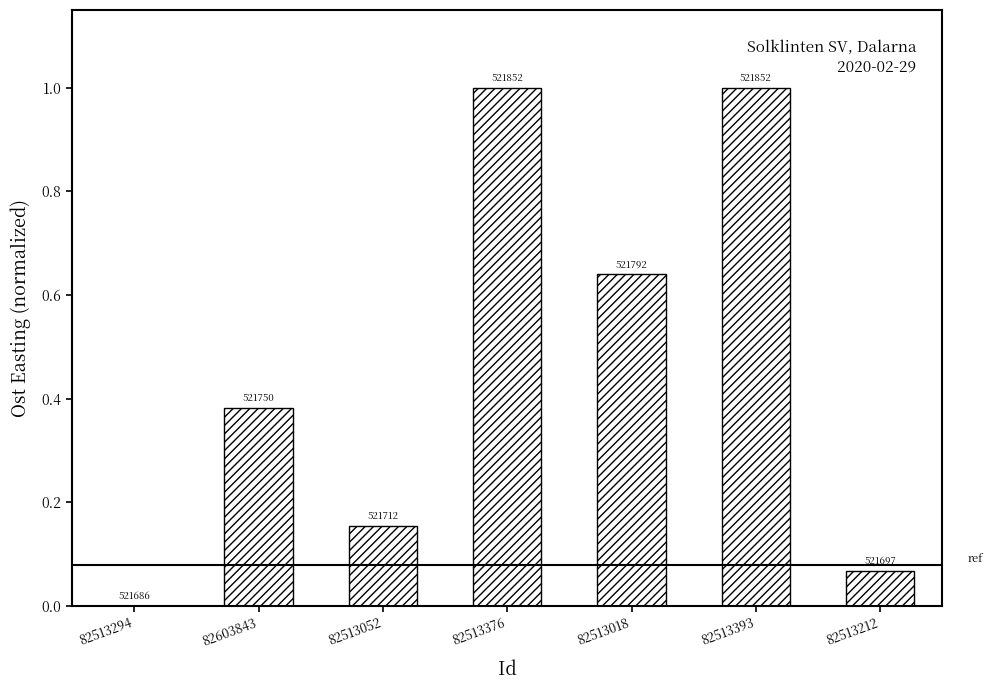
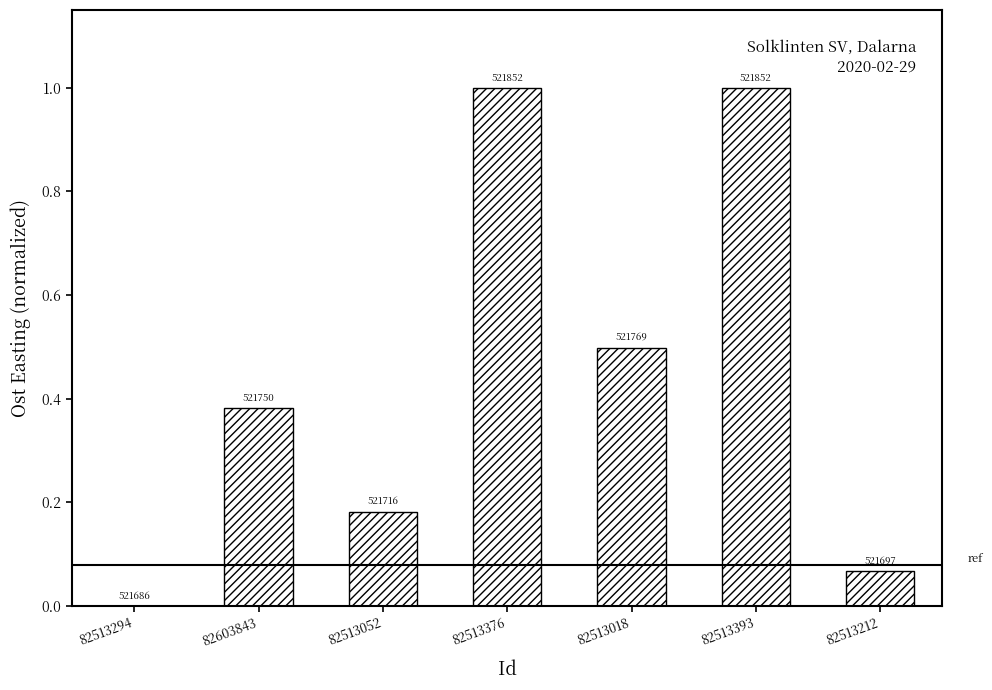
  {
-   "82513052": 521712,
-   "82513018": 521792
+   "82513052": 521716,
+   "82513018": 521769
  }
